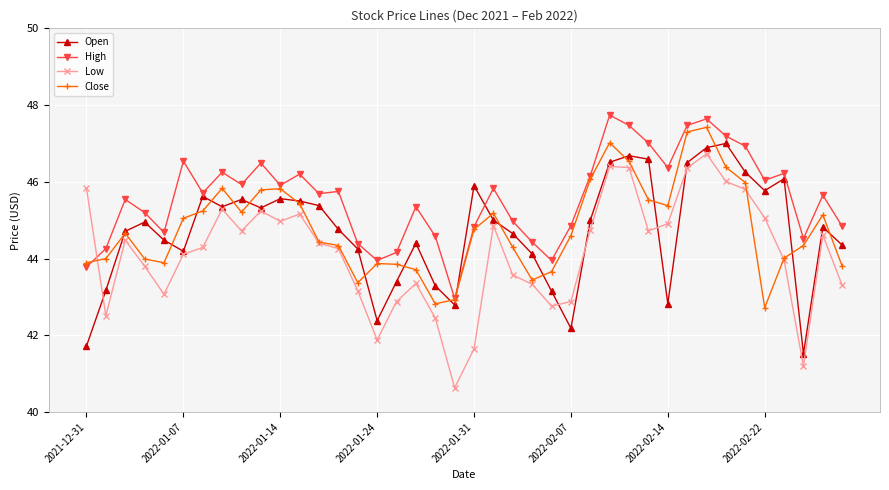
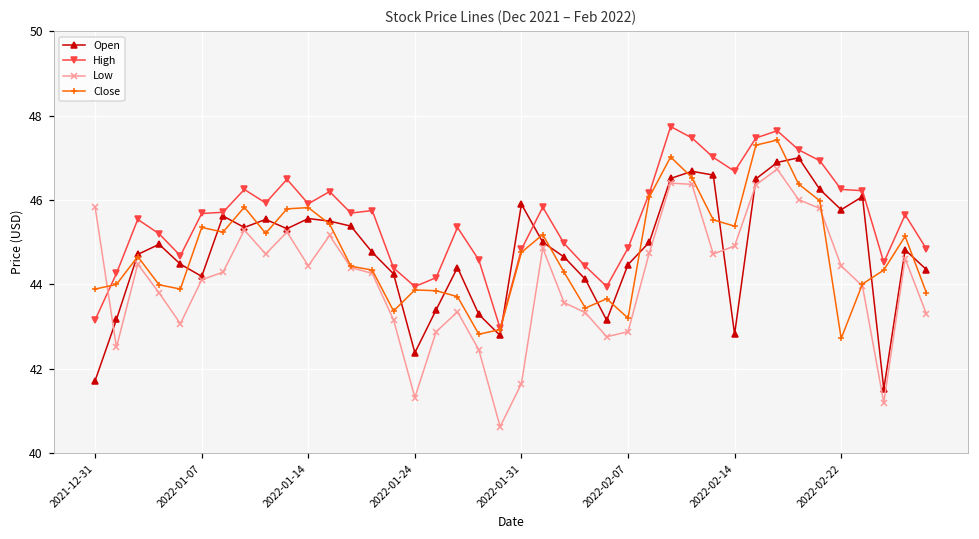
  {
    "Open": {
      "2021-12-31": 41.7,
      "2022-01-07": 44.2,
      "2022-01-14": 45.6,
      "2022-01-24": 42.4,
      "2022-01-31": 45.9,
-     "2022-02-07": 42.2,
+     "2022-02-07": 44.5,
      "2022-02-14": 42.8,
      "2022-02-22": 45.8
    },
    "High": {
-     "2021-12-31": 43.8,
-     "2022-01-07": 46.5,
+     "2021-12-31": 43.2,
+     "2022-01-07": 45.7,
      "2022-01-14": 45.9,
      "2022-01-24": 44.0,
      "2022-01-31": 44.8,
      "2022-02-07": 44.9,
-     "2022-02-14": 46.4,
-     "2022-02-22": 46.0
+     "2022-02-14": 46.7,
+     "2022-02-22": 46.3
    },
    "Low": {
      "2021-12-31": 45.8,
      "2022-01-07": 44.1,
-     "2022-01-14": 45.0,
-     "2022-01-24": 41.9,
+     "2022-01-14": 44.4,
+     "2022-01-24": 41.3,
      "2022-01-31": 41.7,
      "2022-02-07": 42.9,
      "2022-02-14": 44.9,
-     "2022-02-22": 45.1
+     "2022-02-22": 44.4
    },
    "Close": {
      "2021-12-31": 43.9,
-     "2022-01-07": 45.1,
+     "2022-01-07": 45.4,
      "2022-01-14": 45.8,
      "2022-01-24": 43.9,
      "2022-01-31": 44.8,
-     "2022-02-07": 44.6,
+     "2022-02-07": 43.2,
      "2022-02-14": 45.4,
      "2022-02-22": 42.7
    }
  }
